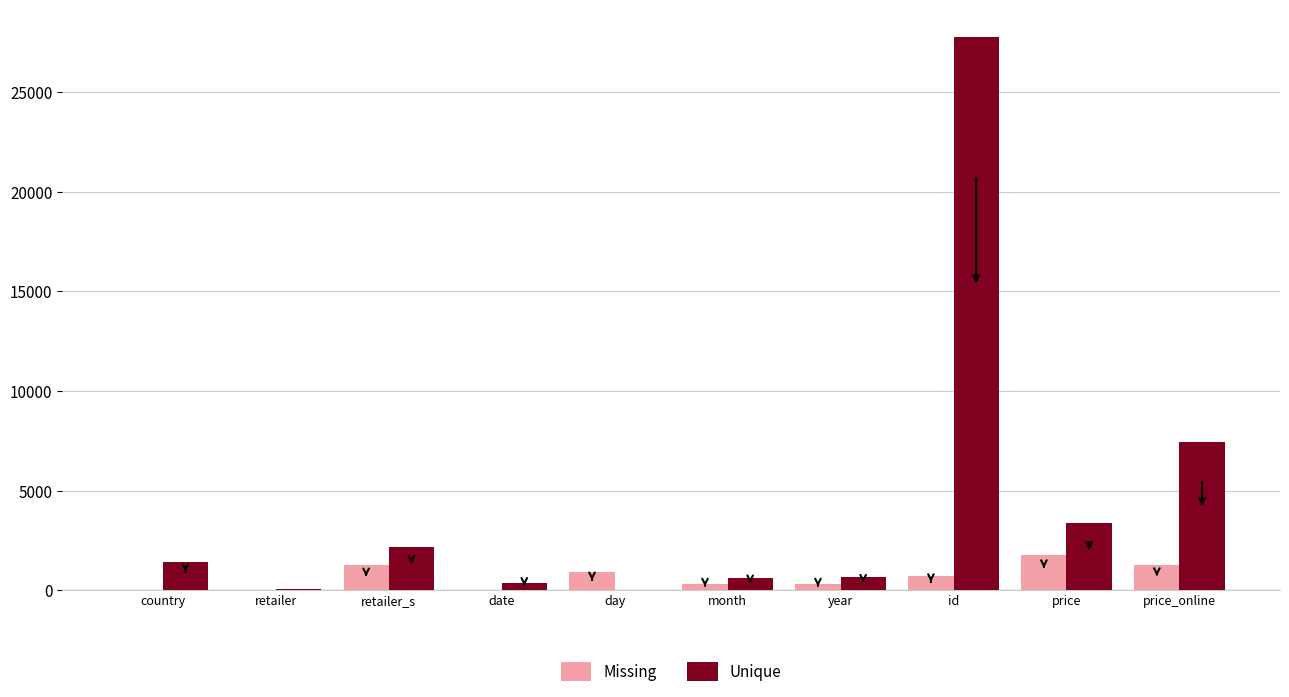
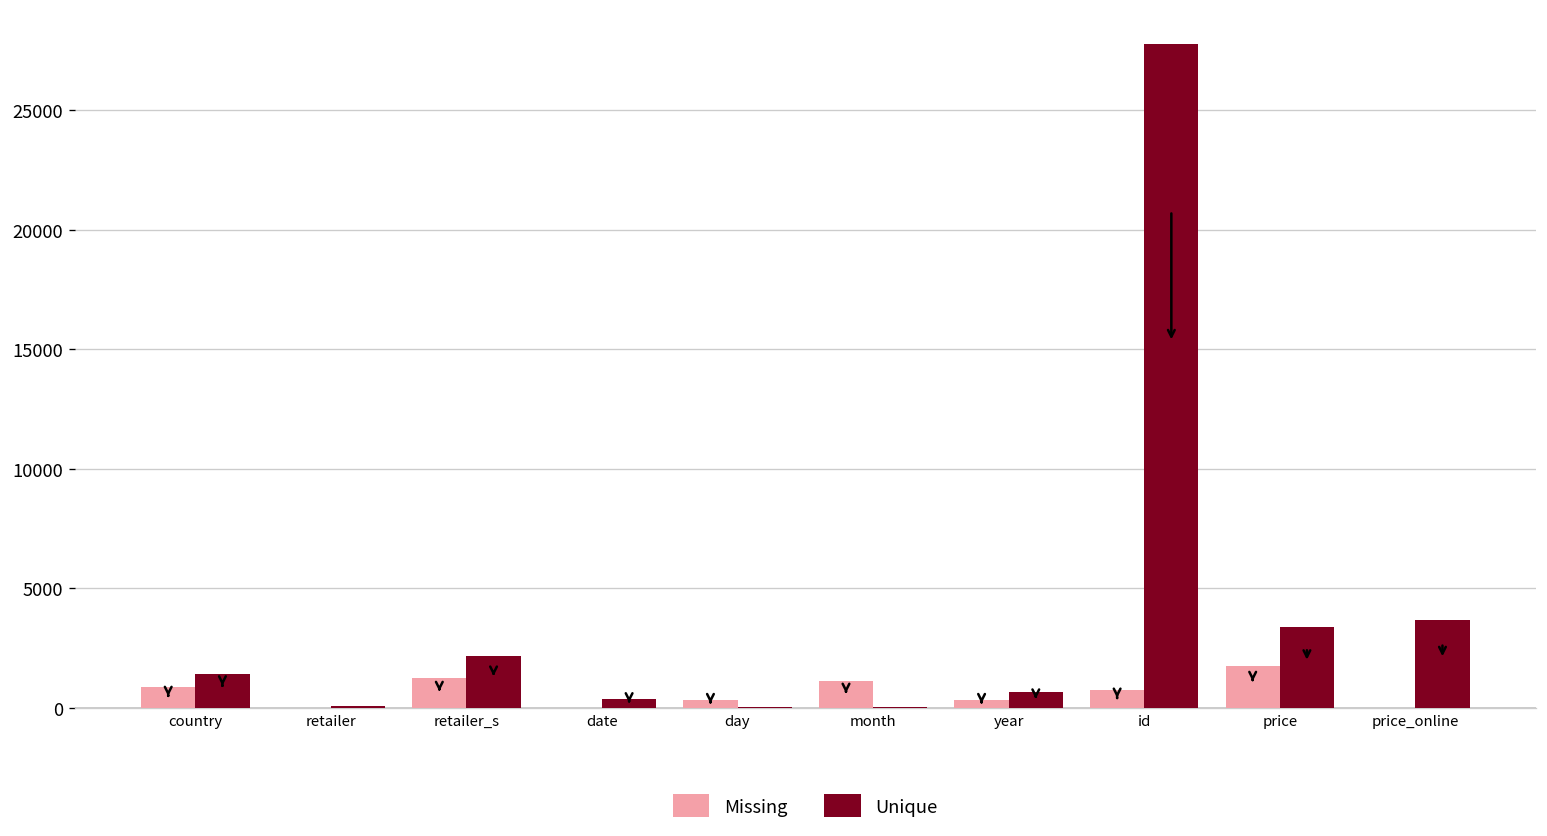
  {
    "Missing": {
-     "country": 0,
+     "country": 900,
      "retailer": 0,
      "retailer_s": 1200,
      "date": 0,
-     "day": 900,
-     "month": 300,
+     "day": 300,
+     "month": 1100,
      "year": 300,
      "id": 700,
      "price": 1800,
-     "price_online": 1300
+     "price_online": 0
    },
    "Unique": {
      "country": 1400,
      "retailer_s": 2200,
      "date": 400,
-     "month": 600,
+     "month": 0,
      "year": 700,
      "id": 27800,
      "price": 3400,
-     "price_online": 7400
+     "price_online": 3700
    }
  }
